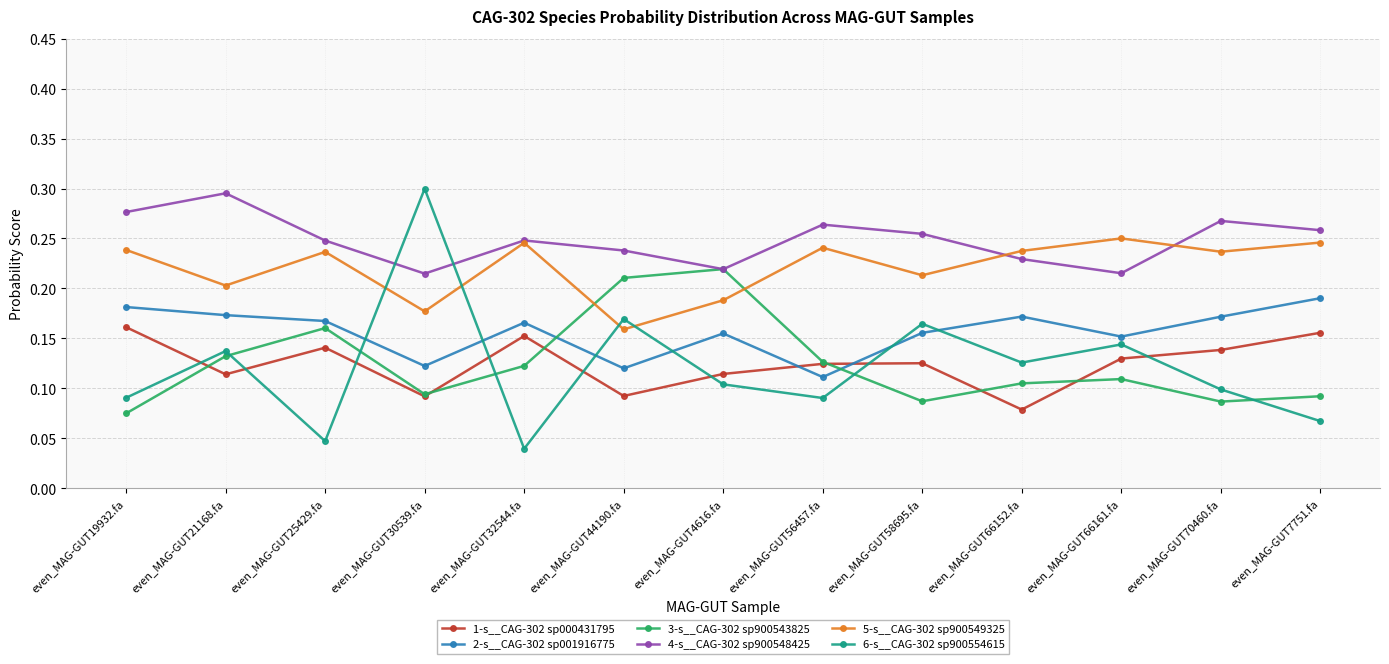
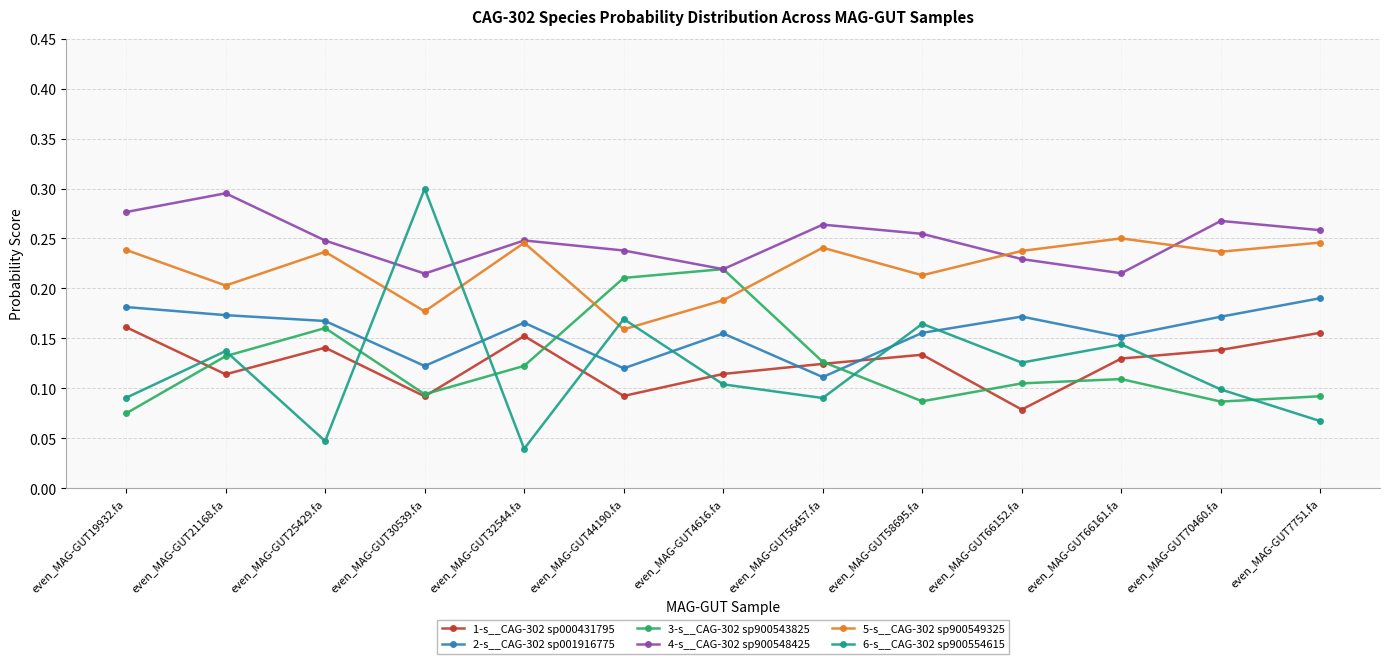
  {
    "1-s__CAG-302 sp000431795": {
      "even_MAG-GUT19932.fa": 0.16,
      "even_MAG-GUT21168.fa": 0.11,
      "even_MAG-GUT25429.fa": 0.14,
      "even_MAG-GUT32544.fa": 0.15,
      "even_MAG-GUT44190.fa": 0.09,
      "even_MAG-GUT4616.fa": 0.11,
-     "even_MAG-GUT58695.fa": 0.125,
+     "even_MAG-GUT58695.fa": 0.134,
      "even_MAG-GUT66152.fa": 0.08,
      "even_MAG-GUT66161.fa": 0.13,
      "even_MAG-GUT70460.fa": 0.14,
      "even_MAG-GUT7751.fa": 0.16
    },
    "2-s__CAG-302 sp001916775": {
      "even_MAG-GUT19932.fa": 0.18,
      "even_MAG-GUT21168.fa": 0.17,
      "even_MAG-GUT25429.fa": 0.17,
      "even_MAG-GUT30539.fa": 0.12,
      "even_MAG-GUT32544.fa": 0.17,
      "even_MAG-GUT44190.fa": 0.12,
      "even_MAG-GUT4616.fa": 0.15,
      "even_MAG-GUT56457.fa": 0.11,
      "even_MAG-GUT58695.fa": 0.16,
      "even_MAG-GUT66152.fa": 0.17,
      "even_MAG-GUT66161.fa": 0.15,
      "even_MAG-GUT70460.fa": 0.17,
      "even_MAG-GUT7751.fa": 0.19
    },
    "4-s__CAG-302 sp900548425": {
      "even_MAG-GUT19932.fa": 0.28,
      "even_MAG-GUT21168.fa": 0.30,
      "even_MAG-GUT25429.fa": 0.25,
      "even_MAG-GUT30539.fa": 0.21,
      "even_MAG-GUT44190.fa": 0.24,
      "even_MAG-GUT56457.fa": 0.26,
      "even_MAG-GUT58695.fa": 0.25,
      "even_MAG-GUT66152.fa": 0.23,
      "even_MAG-GUT66161.fa": 0.22,
      "even_MAG-GUT70460.fa": 0.27,
      "even_MAG-GUT7751.fa": 0.26
    },
    "5-s__CAG-302 sp900549325": {
      "even_MAG-GUT19932.fa": 0.24,
      "even_MAG-GUT21168.fa": 0.20,
      "even_MAG-GUT25429.fa": 0.24,
      "even_MAG-GUT30539.fa": 0.18,
      "even_MAG-GUT44190.fa": 0.16,
      "even_MAG-GUT4616.fa": 0.19,
      "even_MAG-GUT56457.fa": 0.24,
      "even_MAG-GUT58695.fa": 0.21,
      "even_MAG-GUT66152.fa": 0.24,
      "even_MAG-GUT66161.fa": 0.25,
      "even_MAG-GUT70460.fa": 0.24,
      "even_MAG-GUT7751.fa": 0.25
    }
  }
